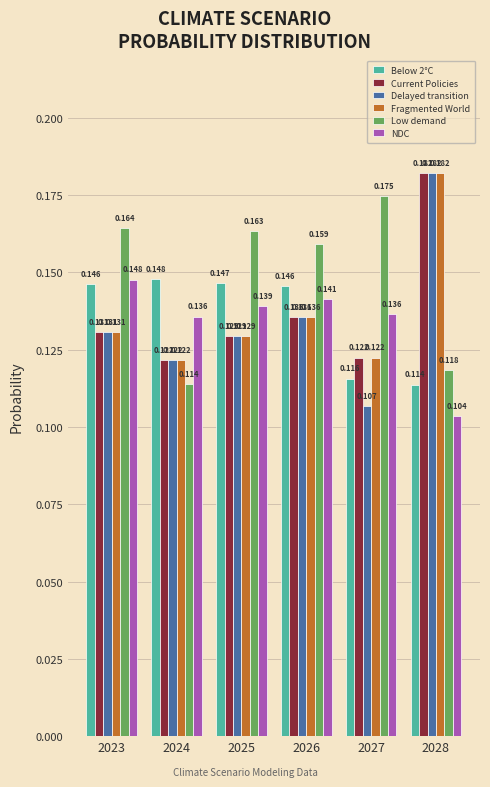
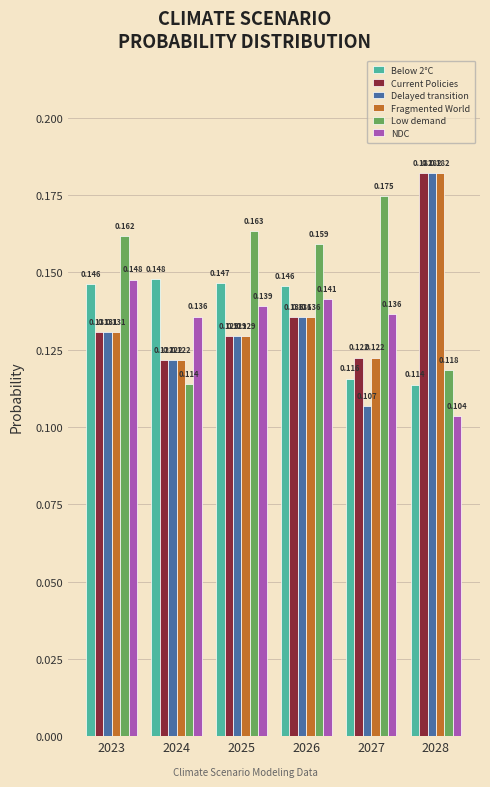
  {
    "Below 2°C": {
      "2023": 0.146,
      "2024": 0.148,
      "2025": 0.147,
      "2026": 0.146,
      "2027": 0.116,
      "2028": 0.114
    },
    "Delayed transition": {
      "2027": 0.107
    },
    "Low demand": {
-     "2023": 0.164,
+     "2023": 0.162,
      "2024": 0.114,
      "2025": 0.163,
      "2026": 0.159,
      "2027": 0.175,
      "2028": 0.118
    },
    "NDC": {
      "2023": 0.148,
      "2024": 0.136,
      "2025": 0.139,
      "2026": 0.141,
      "2027": 0.136,
      "2028": 0.104
    }
  }
